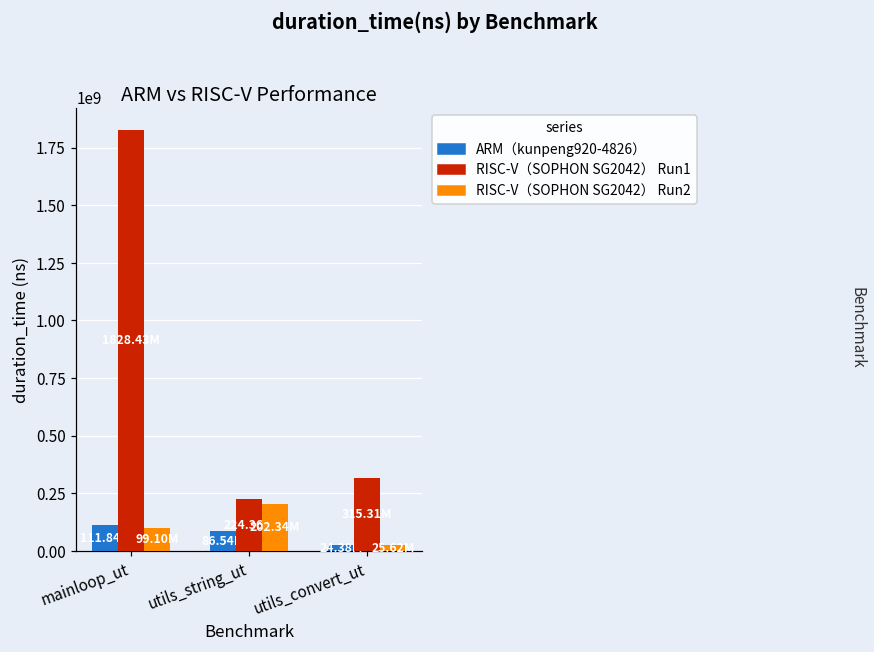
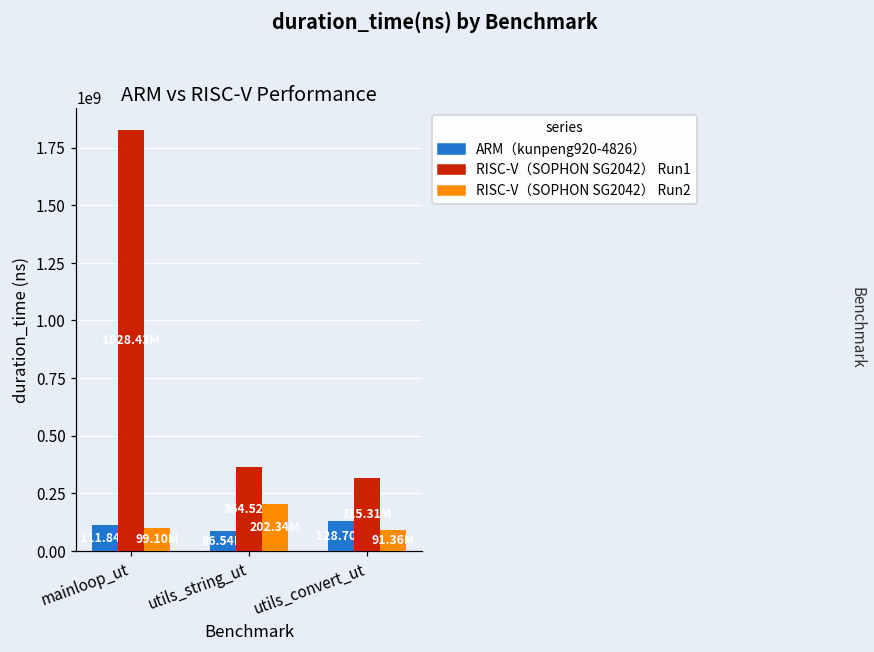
  {
    "ARM（kunpeng920-4826）": {
-     "utils_convert_ut": "20000000"
+     "utils_convert_ut": "130000000"
    },
    "RISC-V（SOPHON SG2042） Run1": {
-     "utils_string_ut": "224.36M"
+     "utils_string_ut": "364.52M"
    },
    "RISC-V（SOPHON SG2042） Run2": {
-     "utils_convert_ut": "30000000"
+     "utils_convert_ut": "90000000"
    }
  }
